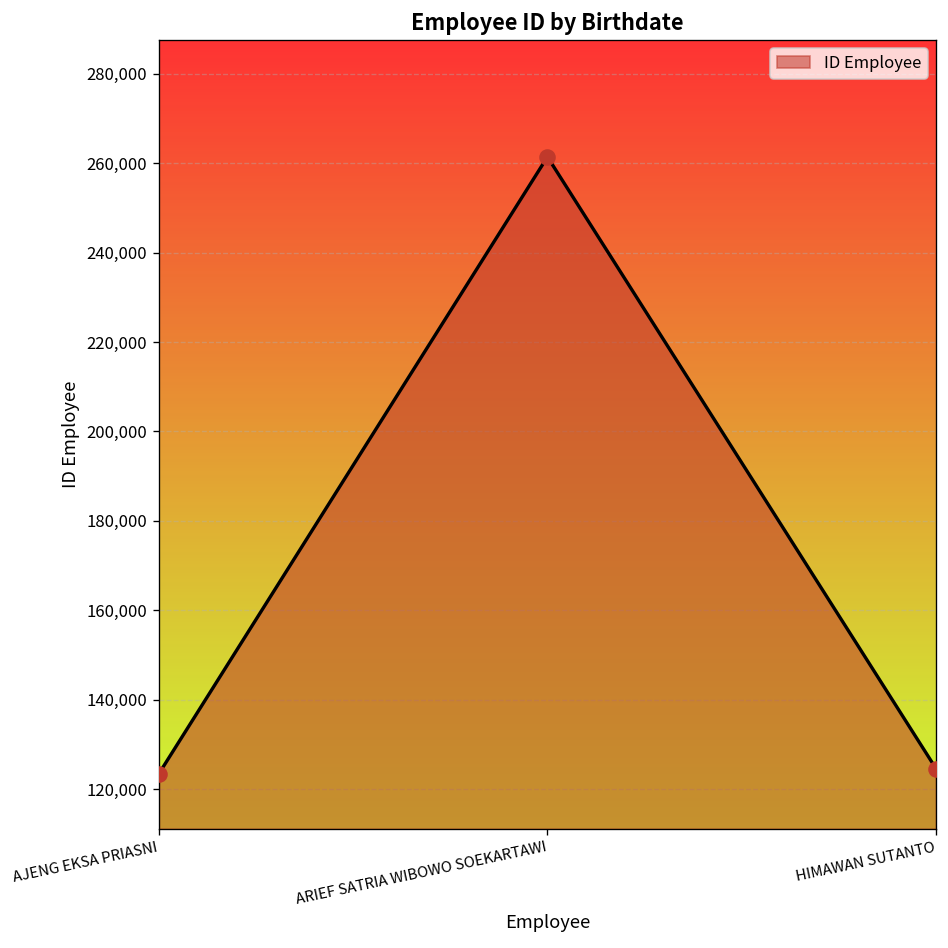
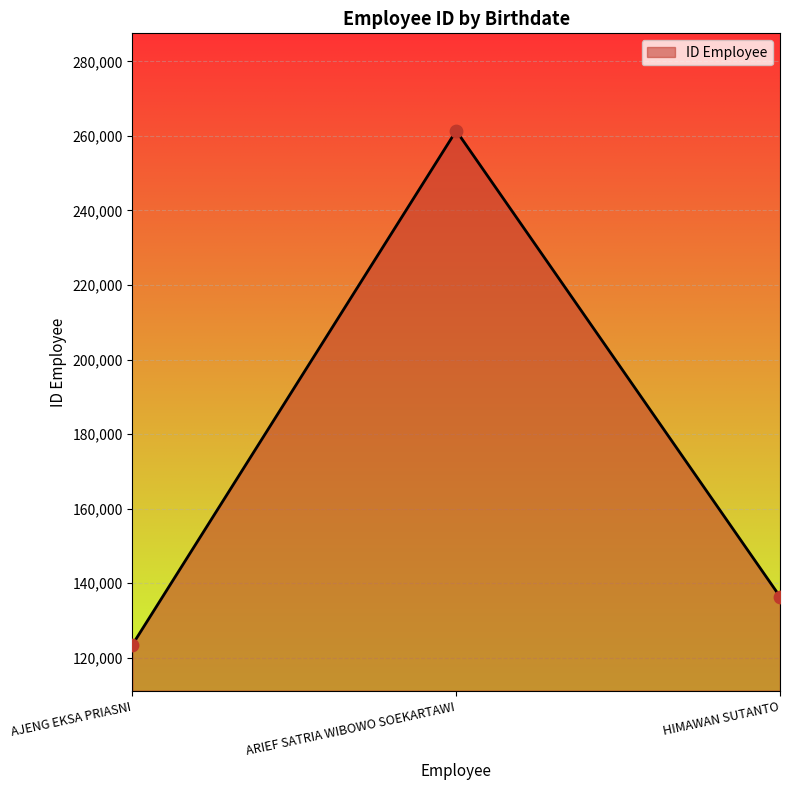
  {
    "AJENG EKSA PRIASNI": "123,000",
    "ARIEF SATRIA WIBOWO SOEKARTAWI": "261,000",
-   "HIMAWAN SUTANTO": "125,000"
+   "HIMAWAN SUTANTO": "136,000"
  }
